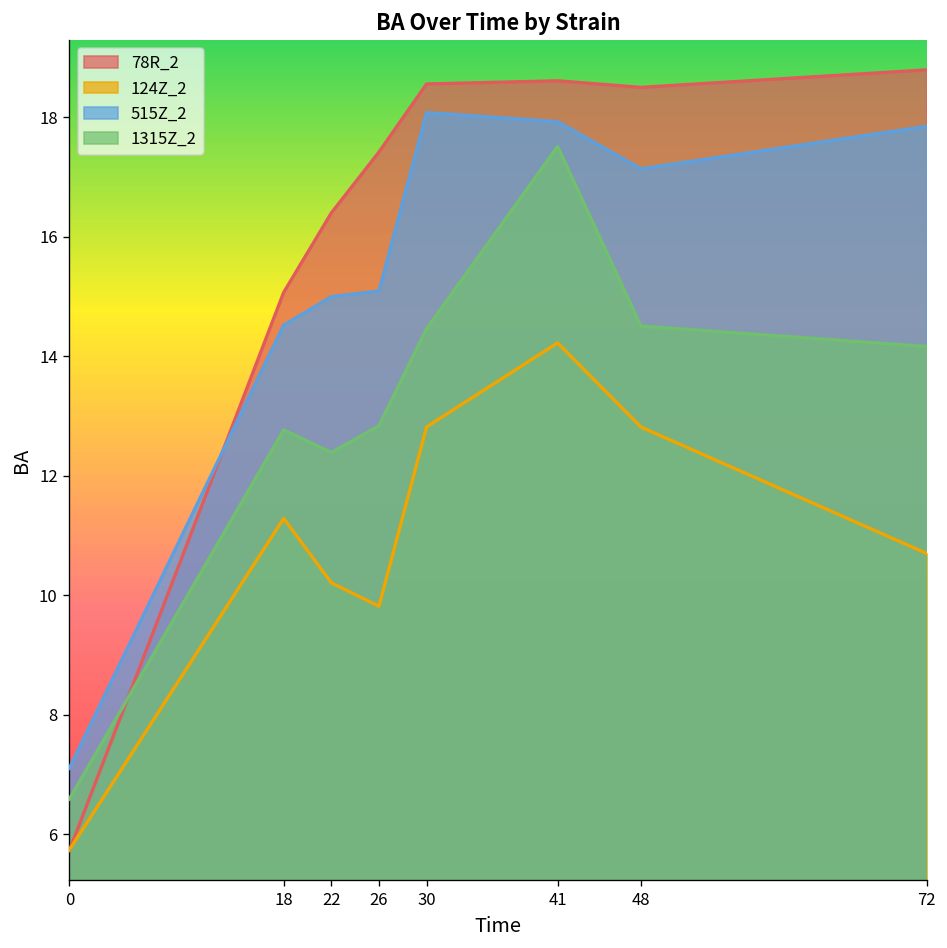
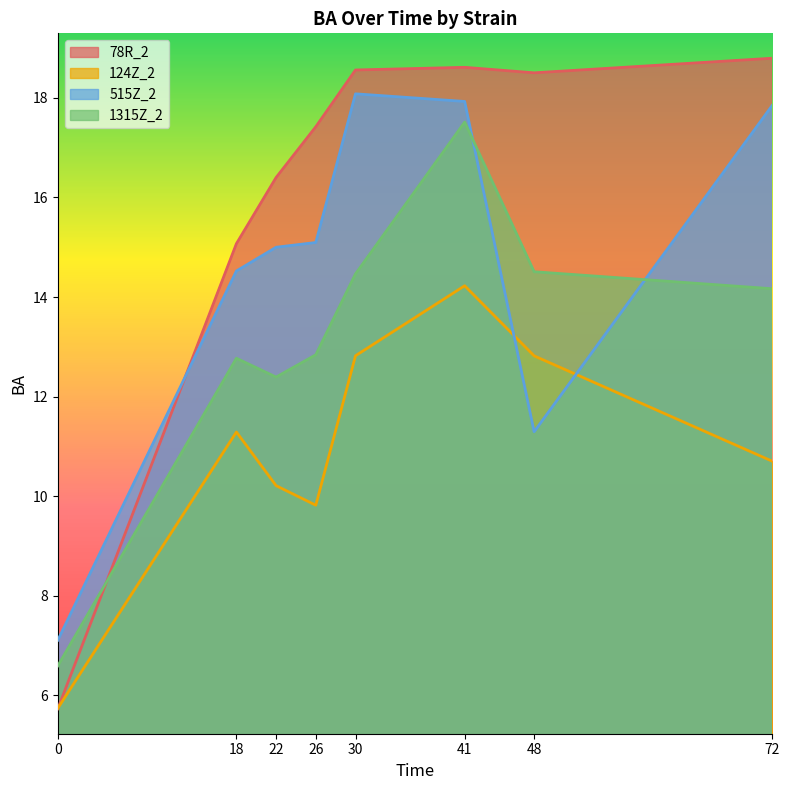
  {
    "78R_2": {
      "18": 15.1,
      "22": 16.4,
      "26": 17.4,
      "30": 18.6,
      "41": 18.6,
      "48": 18.5,
      "72": 18.8
    },
    "124Z_2": {
      "18": 11.3,
      "22": 10.2,
      "26": 9.8,
      "30": 12.8,
      "41": 14.2,
      "48": 12.8,
      "72": 10.7
    },
    "515Z_2": {
      "0": 7.1,
      "18": 14.5,
      "22": 15.0,
      "26": 15.1,
      "30": 18.1,
      "41": 17.9,
-     "48": 17.1,
+     "48": 11.3,
      "72": 17.9
    },
    "1315Z_2": {
      "0": 6.6,
      "18": 12.8,
      "22": 12.4,
      "26": 12.8,
      "30": 14.5,
      "41": 17.5,
      "48": 14.5,
      "72": 14.2
    }
  }
